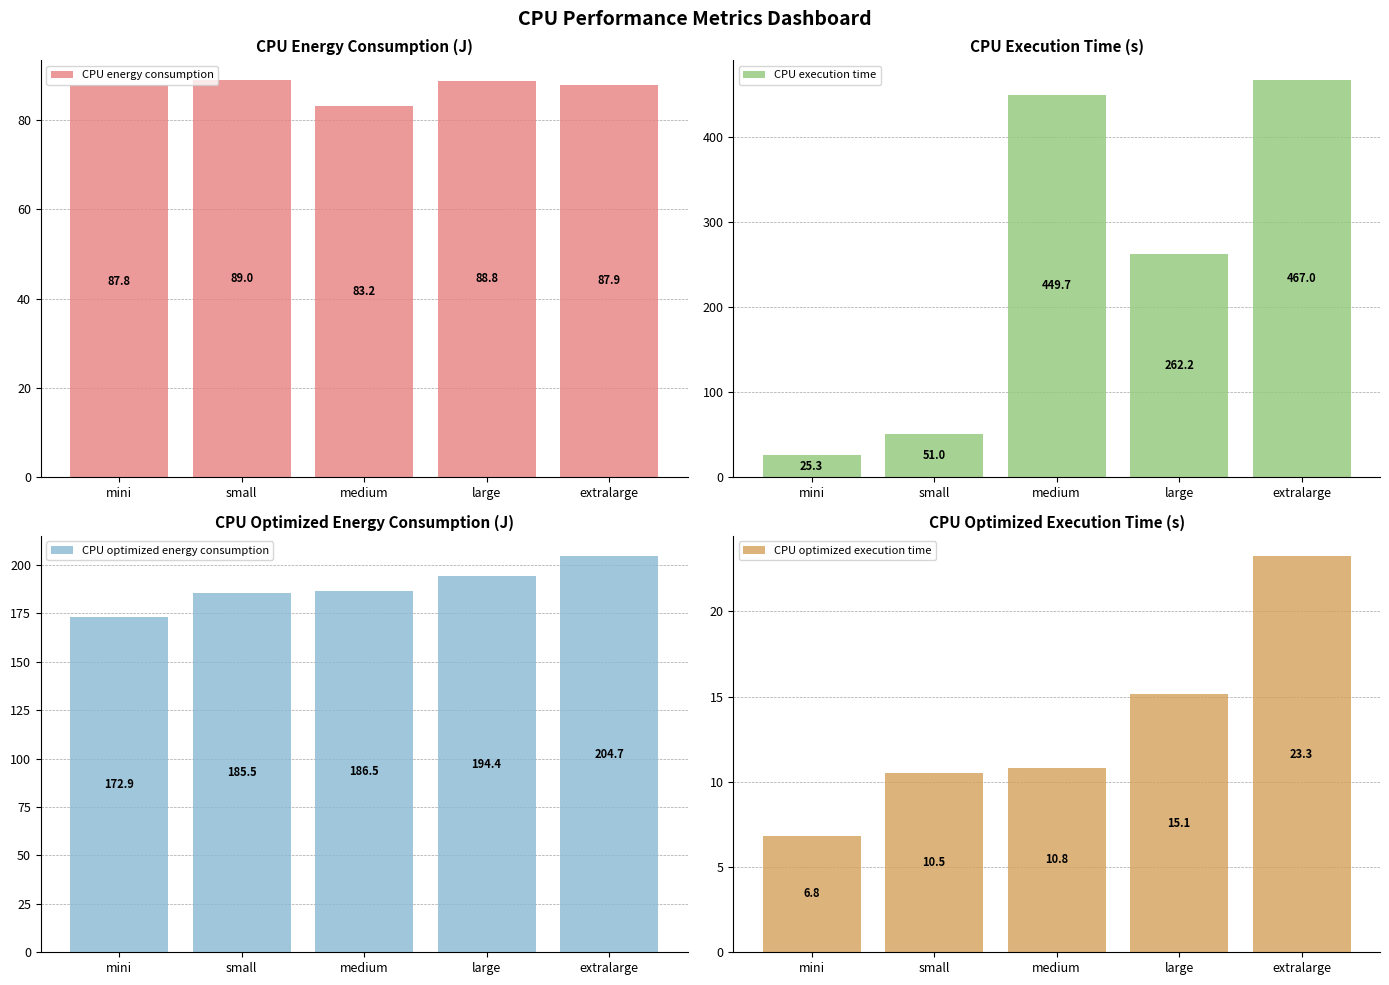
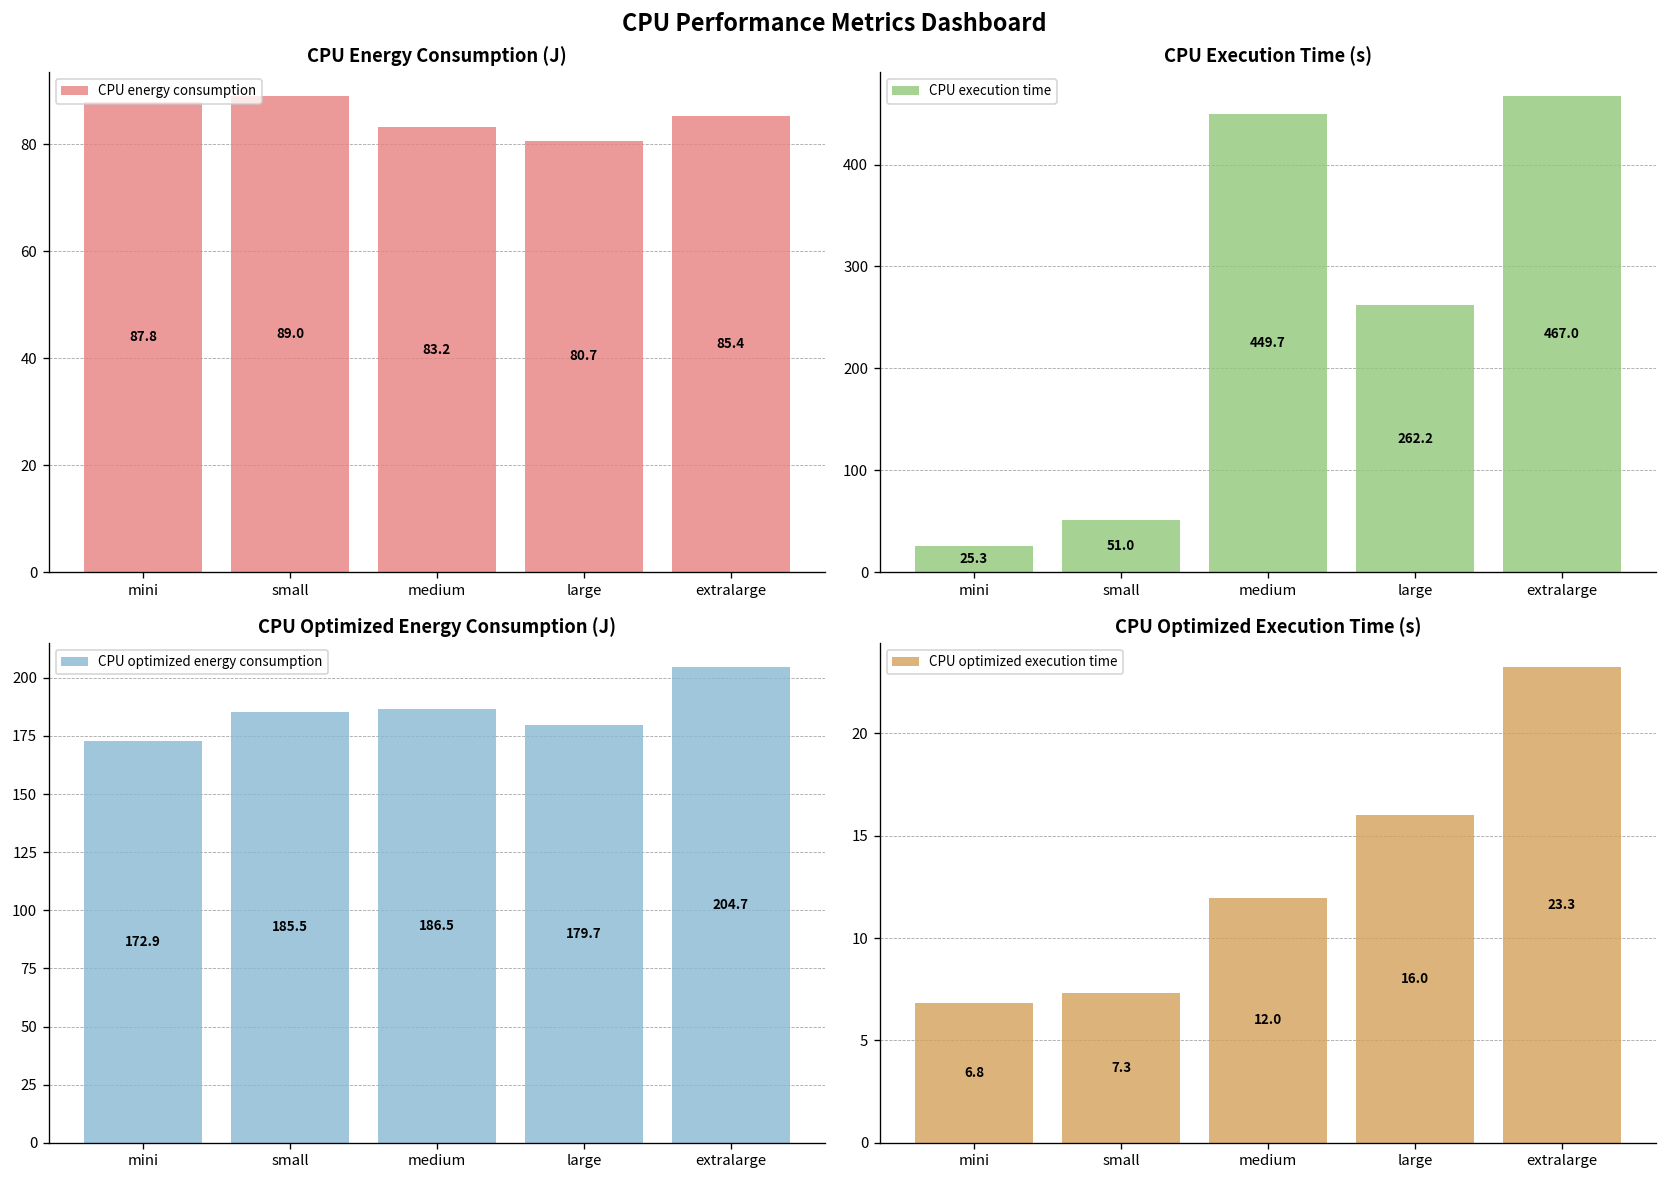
  {
    "CPU Energy Consumption (J)": {
      "mini": 87.8,
      "small": 89.0,
      "medium": 83.2,
-     "large": 88.8,
-     "extralarge": 87.9
+     "large": 80.7,
+     "extralarge": 85.4
    },
    "CPU Execution Time (s)": {
      "mini": 25.3,
      "small": 51.0,
      "medium": 449.7,
      "large": 262.2,
      "extralarge": 467.0
    },
    "CPU Optimized Energy Consumption (J)": {
      "mini": 172.9,
      "small": 185.5,
      "medium": 186.5,
-     "large": 194.4,
+     "large": 179.7,
      "extralarge": 204.7
    },
    "CPU Optimized Execution Time (s)": {
      "mini": 6.8,
-     "small": 10.5,
-     "medium": 10.8,
-     "large": 15.1,
+     "small": 7.3,
+     "medium": 12.0,
+     "large": 16.0,
      "extralarge": 23.3
    }
  }
